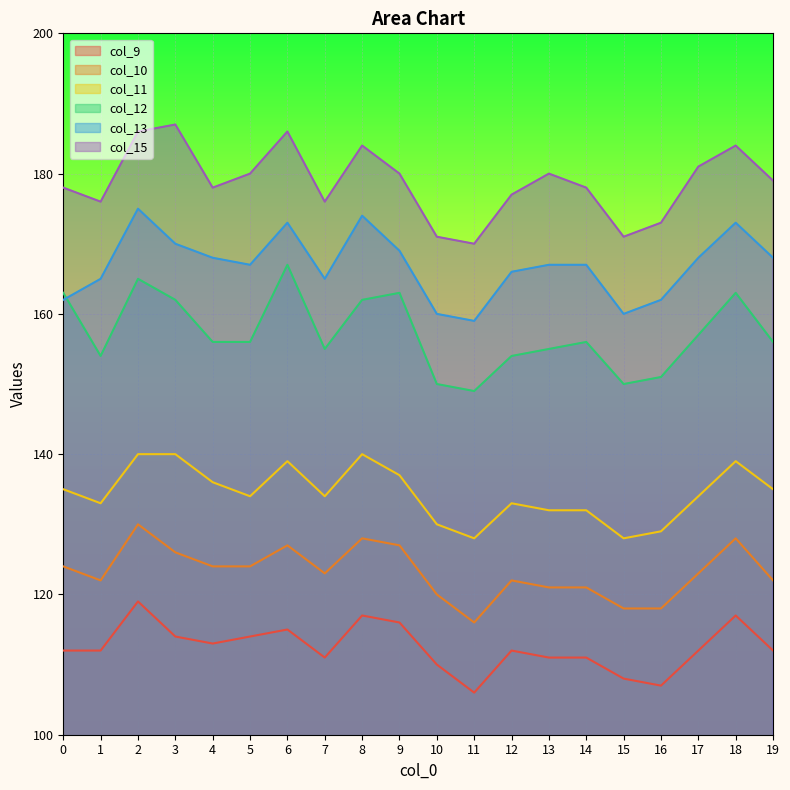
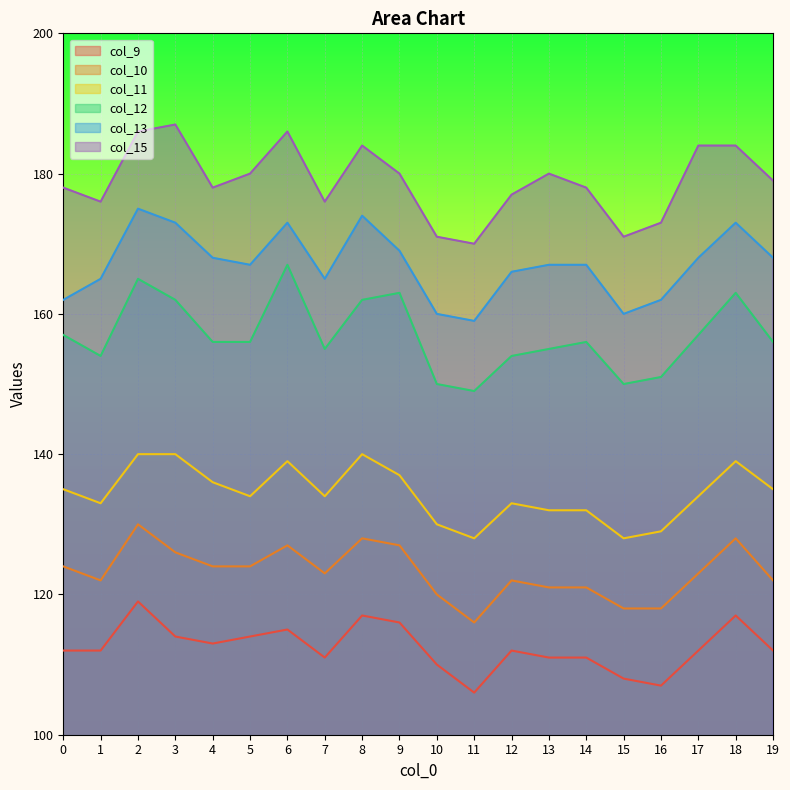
  {
    "col_12": {
-     "0": 163,
+     "0": 157,
      "1": 154,
      "2": 165,
      "3": 162,
      "4": 156,
      "5": 156,
      "6": 167,
      "7": 155,
      "8": 162,
      "9": 163,
      "10": 150,
      "11": 149,
      "12": 154,
      "13": 155,
      "14": 156,
      "15": 150,
      "16": 151,
      "17": 157,
      "18": 163,
      "19": 156
    },
    "col_13": {
      "0": 162,
      "1": 165,
      "2": 175,
-     "3": 170,
+     "3": 173,
      "4": 168,
      "5": 167,
      "6": 173,
      "7": 165,
      "8": 174,
      "9": 169,
      "10": 160,
      "11": 159,
      "12": 166,
      "13": 167,
      "14": 167,
      "15": 160,
      "16": 162,
      "17": 168,
      "18": 173,
      "19": 168
    },
    "col_15": {
      "0": 178,
      "1": 176,
      "3": 187,
      "4": 178,
      "5": 180,
      "6": 186,
      "7": 176,
      "8": 184,
      "9": 180,
      "10": 171,
      "11": 170,
      "12": 177,
      "13": 180,
      "14": 178,
      "15": 171,
      "16": 173,
-     "17": 181,
+     "17": 184,
      "18": 184,
      "19": 179
    }
  }
